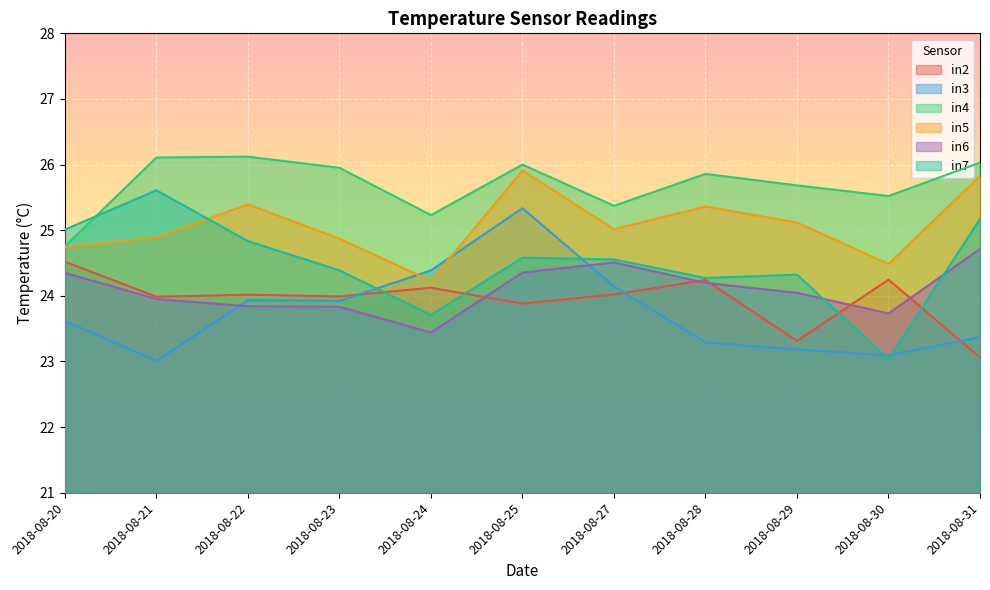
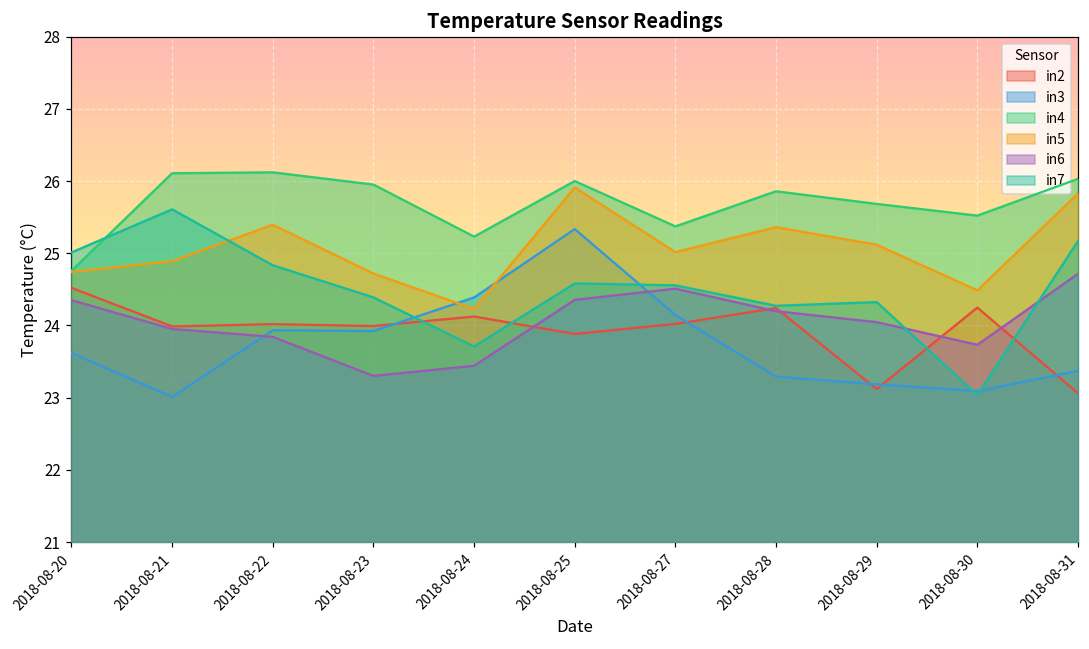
  {
    "in2": {
      "2018-08-20": 24.5,
      "2018-08-22": 24.0,
      "2018-08-23": 24.0,
      "2018-08-24": 24.1,
      "2018-08-25": 23.9,
      "2018-08-27": 24.0,
-     "2018-08-29": 23.3,
+     "2018-08-29": 23.1,
      "2018-08-30": 24.2,
      "2018-08-31": 23.1
    },
    "in5": {
      "2018-08-21": 24.9,
      "2018-08-22": 25.4,
-     "2018-08-23": 24.9,
+     "2018-08-23": 24.7,
      "2018-08-24": 24.2,
      "2018-08-25": 25.9,
      "2018-08-27": 25.0,
      "2018-08-28": 25.4,
      "2018-08-29": 25.1,
      "2018-08-30": 24.5,
      "2018-08-31": 25.8
    },
    "in6": {
      "2018-08-20": 24.4,
      "2018-08-22": 23.8,
-     "2018-08-23": 23.8,
+     "2018-08-23": 23.3,
      "2018-08-24": 23.4,
      "2018-08-25": 24.4,
      "2018-08-27": 24.5,
      "2018-08-28": 24.2,
      "2018-08-29": 24.0,
      "2018-08-30": 23.7,
      "2018-08-31": 24.7
    }
  }
